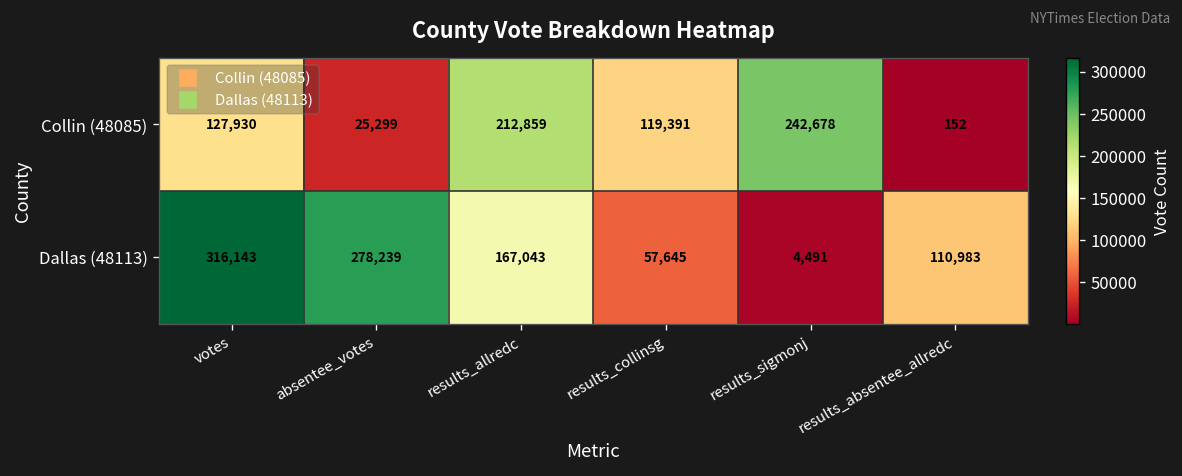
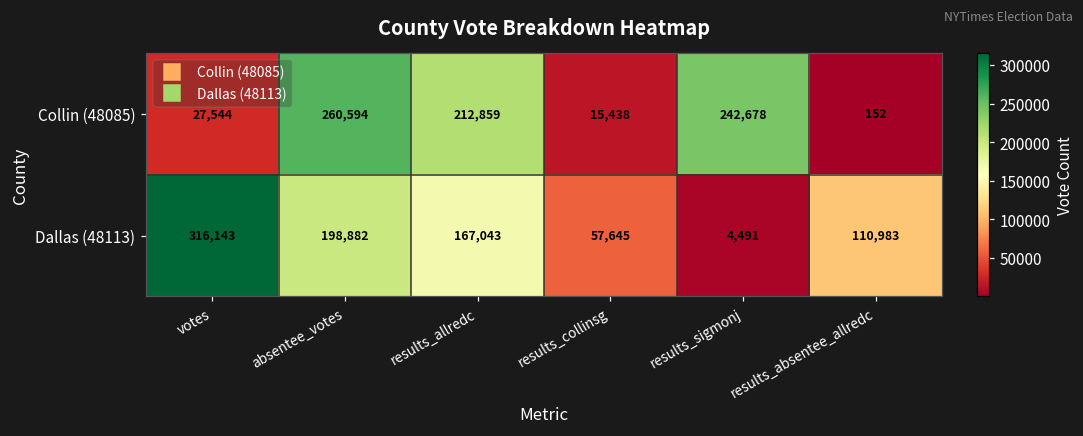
  {
    "Collin (48085)": {
-     "votes": "127,930",
-     "absentee_votes": "25,299",
+     "votes": "27,544",
+     "absentee_votes": "260,594",
      "results_allredc": "212,859",
-     "results_collinsg": "119,391",
+     "results_collinsg": "15,438",
      "results_sigmonj": "242,678",
      "results_absentee_allredc": "152"
    },
    "Dallas (48113)": {
      "votes": "316,143",
-     "absentee_votes": "278,239",
+     "absentee_votes": "198,882",
      "results_allredc": "167,043",
      "results_collinsg": "57,645",
      "results_sigmonj": "4,491",
      "results_absentee_allredc": "110,983"
    }
  }
